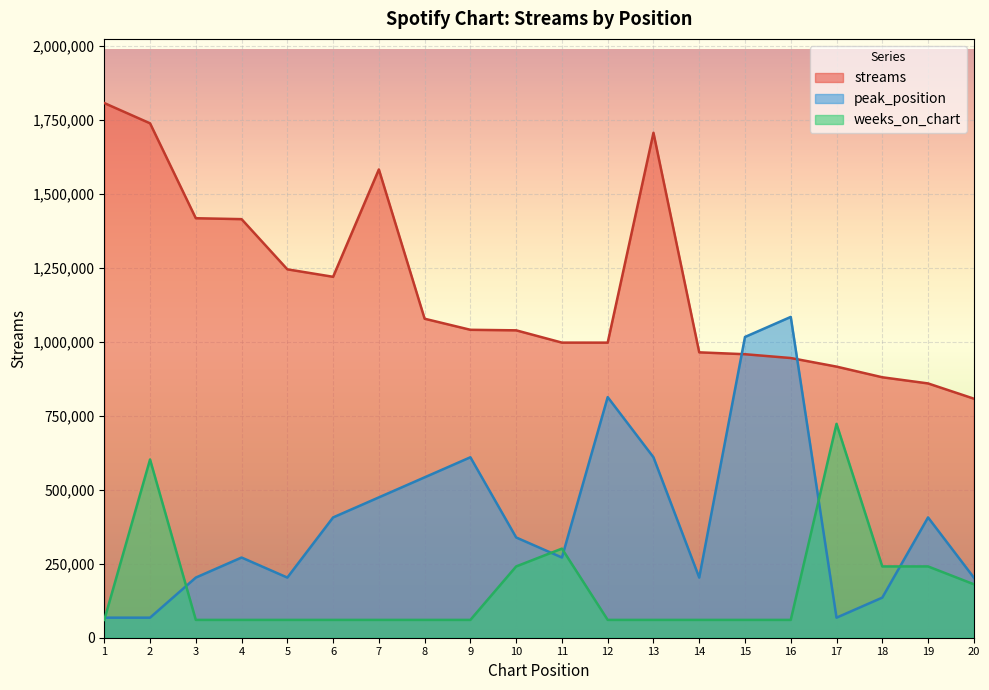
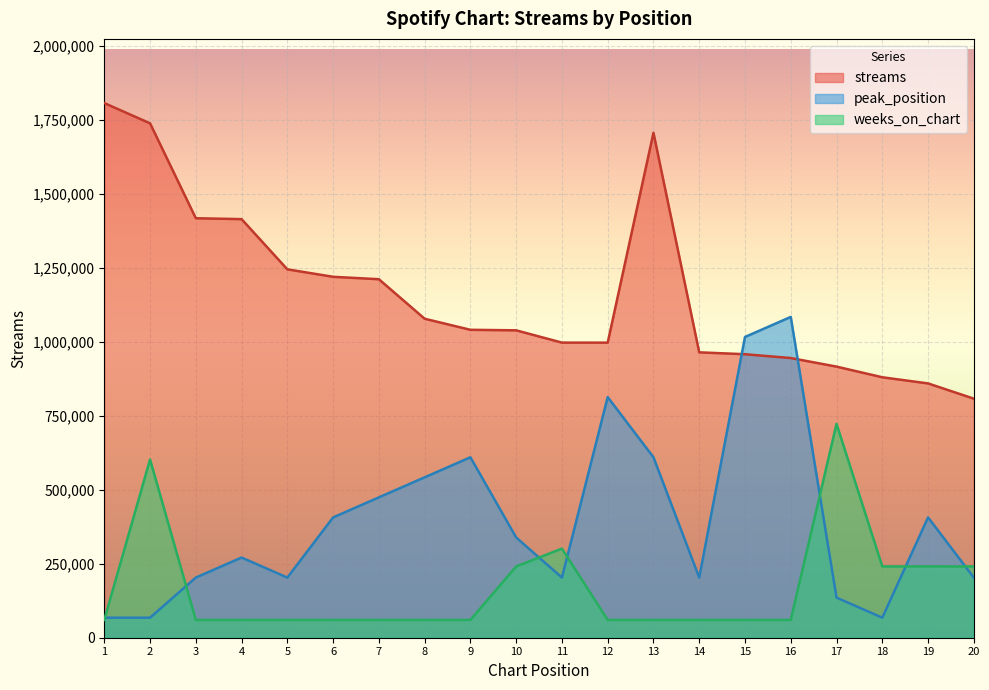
  {
    "streams": {
      "1": "1,810,000",
      "2": "1,740,000",
      "3": "1,420,000",
      "4": "1,410,000",
      "5": "1,240,000",
      "6": "1,220,000",
-     "7": "1,580,000",
+     "7": "1,210,000",
      "8": "1,080,000",
      "9": "1,040,000",
      "10": "1,040,000",
      "11": "1,000,000",
      "12": "1,000,000",
      "13": "1,710,000",
      "14": "960,000",
      "15": "960,000",
      "16": "940,000",
      "17": "920,000",
      "18": "880,000",
      "19": "860,000",
      "20": "810,000"
    },
    "peak_position": {
      "2": "70,000",
      "3": "200,000",
      "4": "270,000",
      "5": "200,000",
      "6": "410,000",
      "7": "470,000",
      "8": "540,000",
      "9": "610,000",
      "10": "340,000",
-     "11": "270,000",
+     "11": "200,000",
      "12": "810,000",
      "13": "610,000",
      "14": "200,000",
      "15": "1,020,000",
      "16": "1,080,000",
-     "17": "70,000",
-     "18": "140,000",
+     "17": "140,000",
+     "18": "70,000",
      "19": "410,000",
      "20": "200,000"
    },
    "weeks_on_chart": {
      "2": "600,000",
      "3": "60,000",
      "4": "60,000",
      "5": "60,000",
      "6": "60,000",
      "7": "60,000",
      "8": "60,000",
      "9": "60,000",
      "10": "240,000",
      "11": "300,000",
      "12": "60,000",
      "13": "60,000",
      "14": "60,000",
      "15": "60,000",
      "16": "60,000",
      "17": "720,000",
      "18": "240,000",
      "19": "240,000",
-     "20": "180,000"
+     "20": "240,000"
    }
  }
